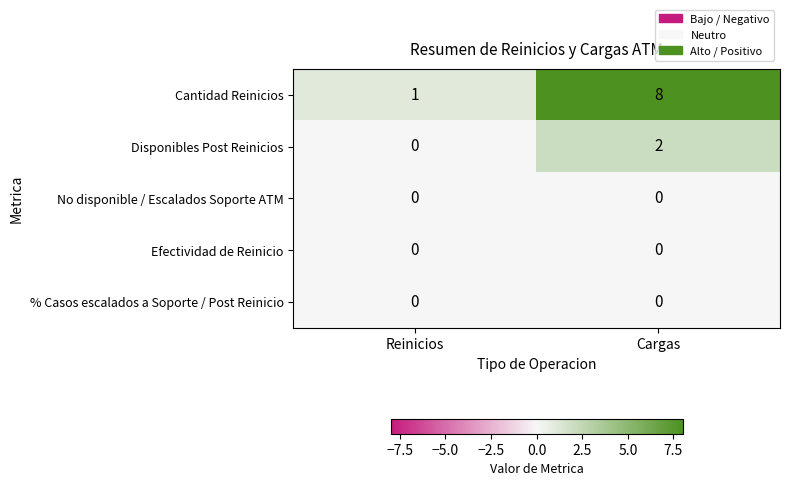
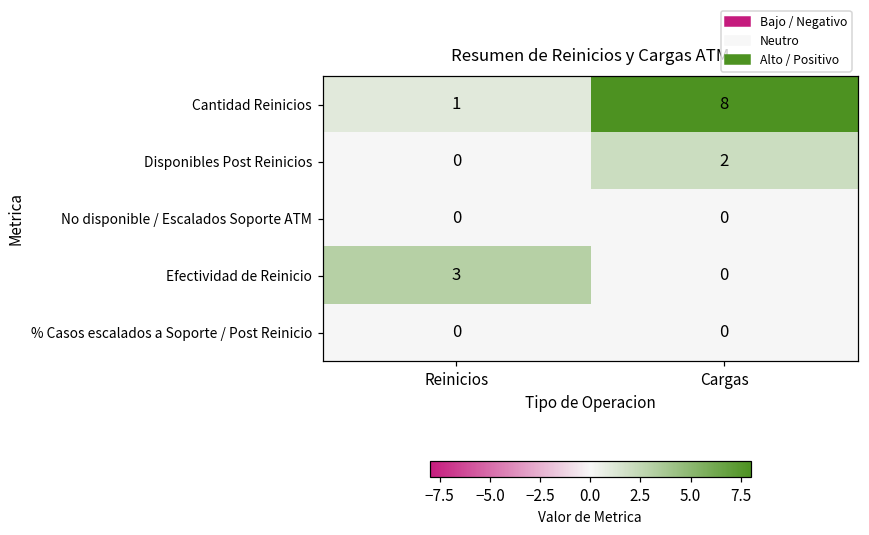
  {
    "Cantidad Reinicios": {
      "Reinicios": 1,
      "Cargas": 8
    },
    "Disponibles Post Reinicios": {
      "Reinicios": 0,
      "Cargas": 2
    },
    "No disponible / Escalados Soporte ATM": {
      "Reinicios": 0,
      "Cargas": 0
    },
    "Efectividad de Reinicio": {
-     "Reinicios": 0,
+     "Reinicios": 3,
      "Cargas": 0
    },
    "% Casos escalados a Soporte / Post Reinicio": {
      "Reinicios": 0,
      "Cargas": 0
    }
  }
